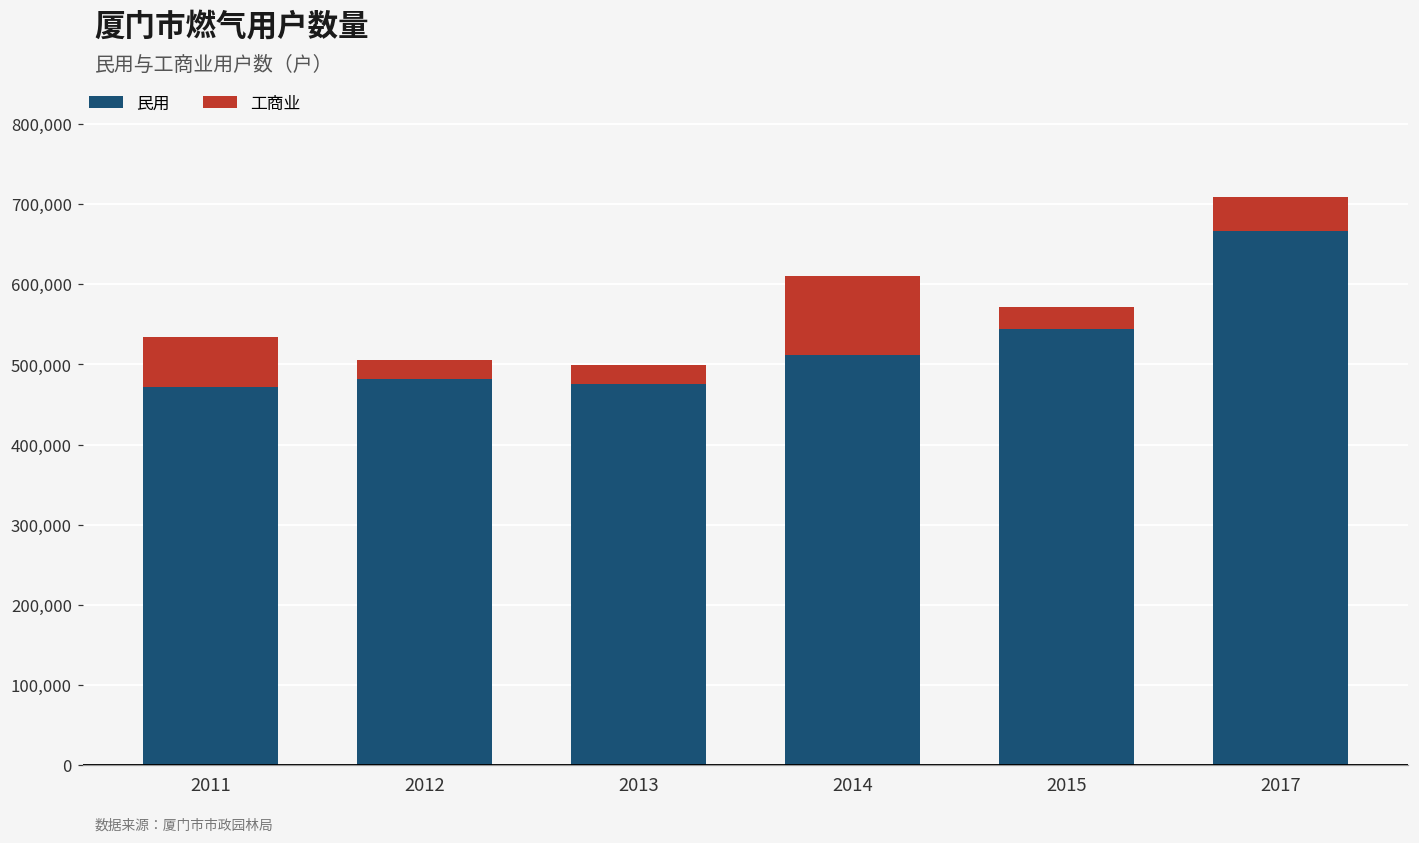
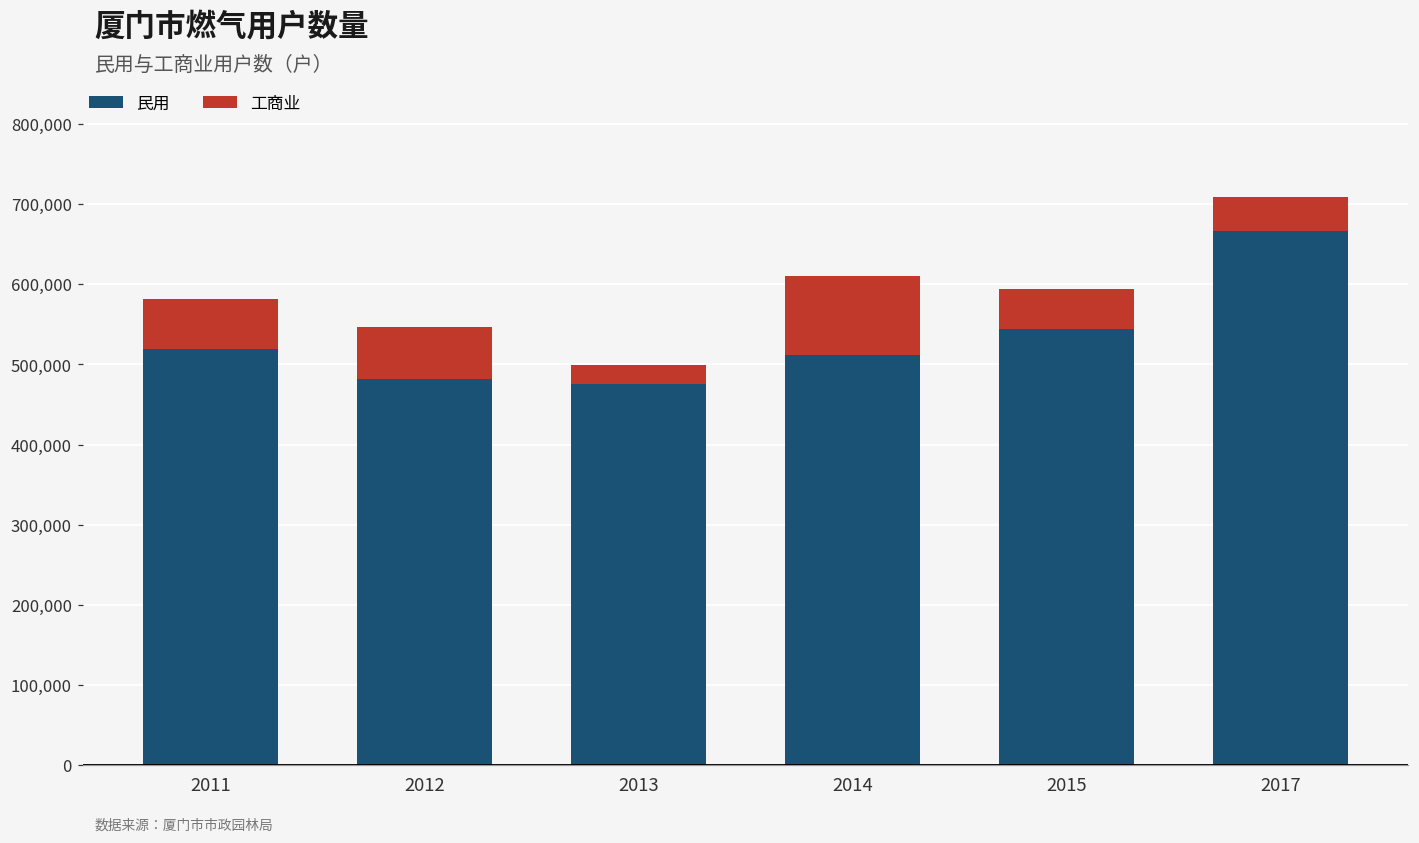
  {
    "民用": {
-     "2011": "470,000",
+     "2011": "520,000",
      "2012": "480,000",
      "2013": "470,000",
      "2014": "510,000",
      "2015": "540,000",
      "2017": "670,000"
    },
    "工商业": {
      "2011": "60,000",
-     "2012": "20,000",
+     "2012": "60,000",
      "2013": "20,000",
      "2014": "100,000",
-     "2015": "30,000",
+     "2015": "50,000",
      "2017": "40,000"
    }
  }
